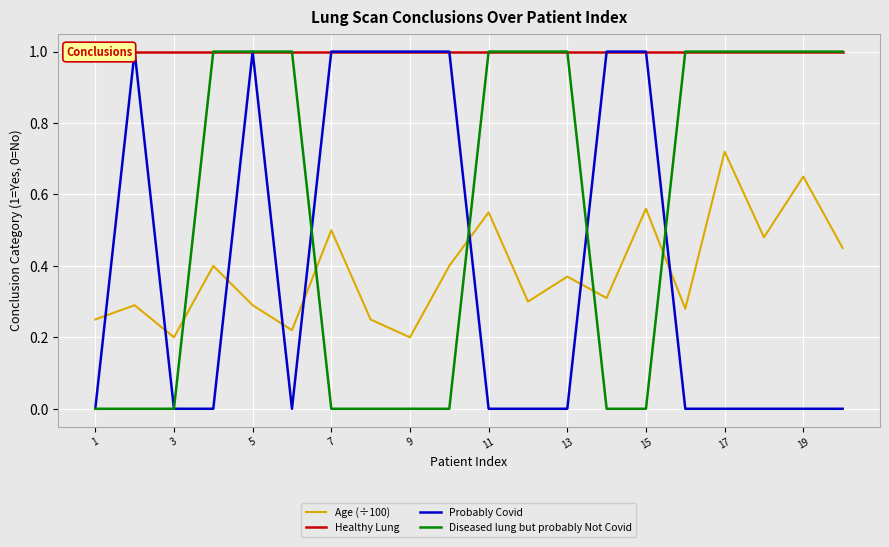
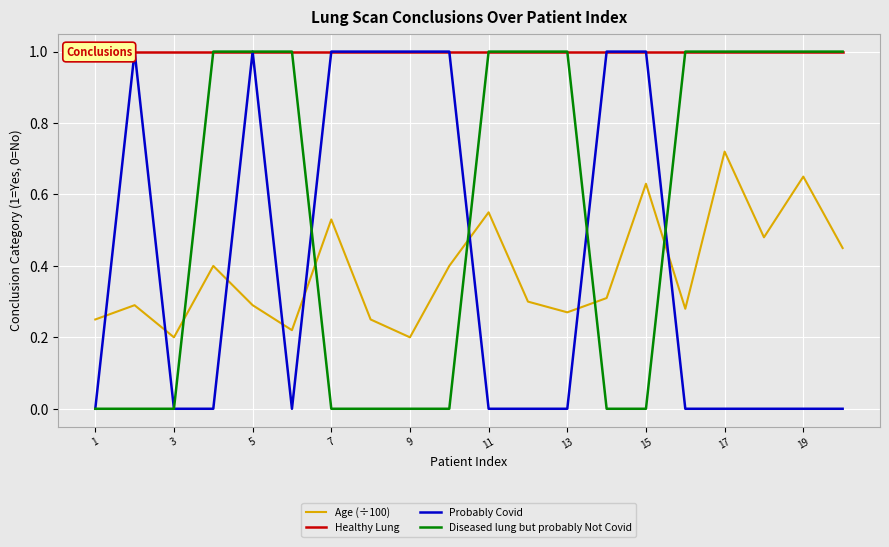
  {
    "Age (÷100)": {
      "1": 0.25,
      "3": 0.20,
      "5": 0.29,
-     "7": 0.50,
+     "7": 0.53,
      "9": 0.20,
      "11": 0.55,
-     "13": 0.37,
-     "15": 0.56,
+     "13": 0.27,
+     "15": 0.63,
      "17": 0.72,
      "19": 0.65
    },
    "Healthy Lung": {
      "3": 1.00
    },
    "Probably Covid": {
      "11": 0.00,
      "13": 0.00,
      "17": 0.00,
      "19": 0.00
    },
    "Diseased lung but probably Not Covid": {
      "7": 0.00,
      "9": 0.00,
      "15": 0.00
    }
  }
